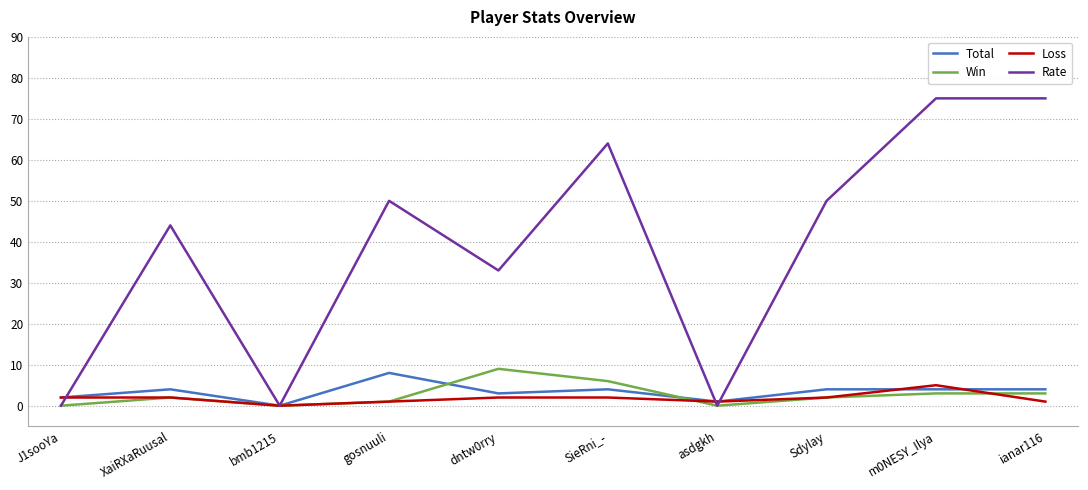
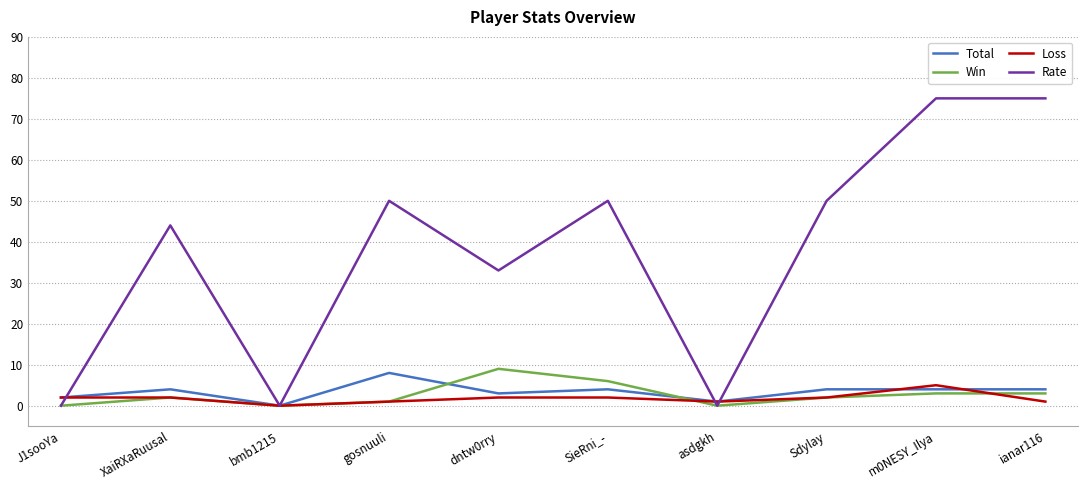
  {
    "Total": {
      "XaiRXaRuusal": 4,
      "gosnuuli": 8,
      "dntw0rry": 3,
      "SieRni_-": 4,
      "Sdylay": 4,
      "m0NESY_Ilya": 4,
      "ianar116": 4
    },
    "Win": {
      "dntw0rry": 9,
      "SieRni_-": 6,
      "m0NESY_Ilya": 3,
      "ianar116": 3
    },
    "Loss": {
      "dntw0rry": 2,
      "SieRni_-": 2,
      "m0NESY_Ilya": 5,
      "ianar116": 1
    },
    "Rate": {
      "XaiRXaRuusal": 44,
      "gosnuuli": 50,
      "dntw0rry": 33,
-     "SieRni_-": 64,
+     "SieRni_-": 50,
      "Sdylay": 50,
      "m0NESY_Ilya": 75,
      "ianar116": 75
    }
  }
